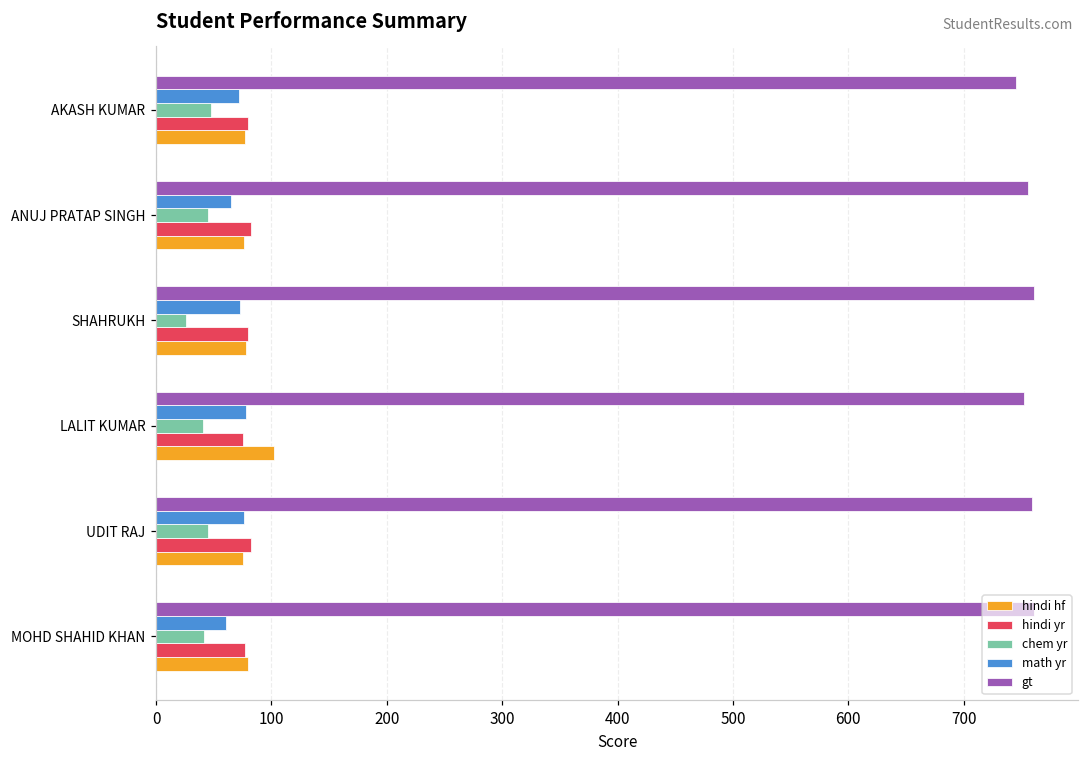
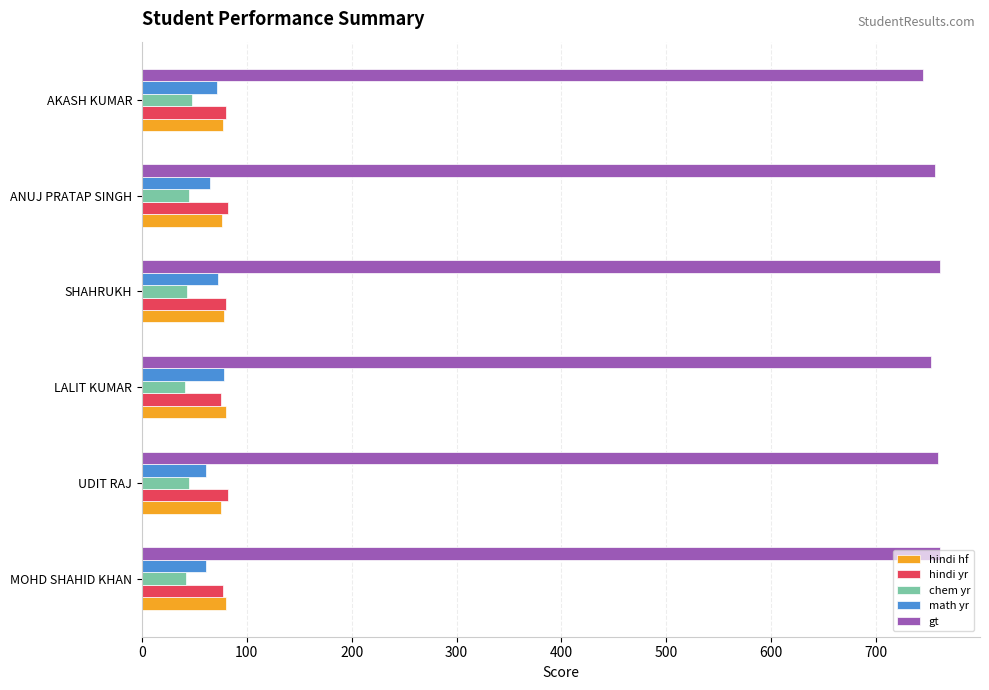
  {
    "hindi hf": {
      "AKASH KUMAR": 77,
      "ANUJ PRATAP SINGH": 76,
      "SHAHRUKH": 78,
-     "LALIT KUMAR": 102,
+     "LALIT KUMAR": 80,
      "UDIT RAJ": 75,
      "MOHD SHAHID KHAN": 80
    },
    "hindi yr": {
      "AKASH KUMAR": 80,
      "ANUJ PRATAP SINGH": 82,
      "SHAHRUKH": 80,
      "LALIT KUMAR": 75,
      "UDIT RAJ": 82,
      "MOHD SHAHID KHAN": 77
    },
    "chem yr": {
      "AKASH KUMAR": 48,
      "ANUJ PRATAP SINGH": 45,
-     "SHAHRUKH": 26,
+     "SHAHRUKH": 43,
      "LALIT KUMAR": 41,
      "UDIT RAJ": 45,
      "MOHD SHAHID KHAN": 42
    },
    "math yr": {
      "AKASH KUMAR": 72,
      "ANUJ PRATAP SINGH": 65,
      "SHAHRUKH": 73,
      "LALIT KUMAR": 78,
-     "UDIT RAJ": 76,
+     "UDIT RAJ": 61,
      "MOHD SHAHID KHAN": 61
    },
    "gt": {
      "AKASH KUMAR": 745,
      "ANUJ PRATAP SINGH": 756,
      "SHAHRUKH": 761,
      "LALIT KUMAR": 752,
      "UDIT RAJ": 759
    }
  }
